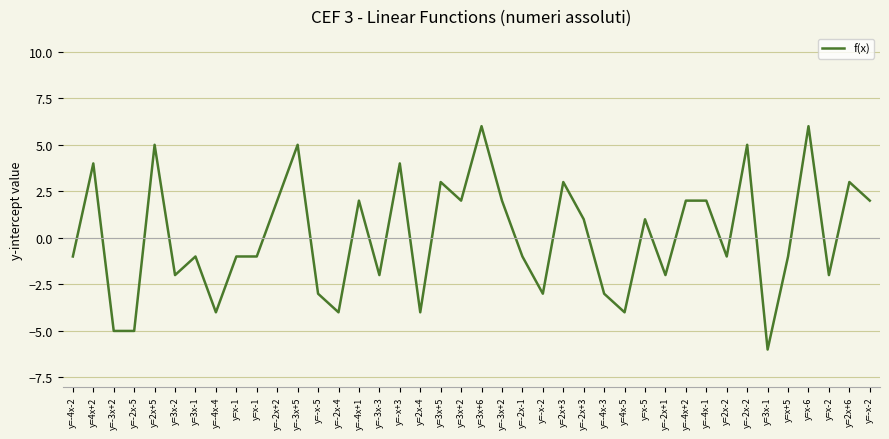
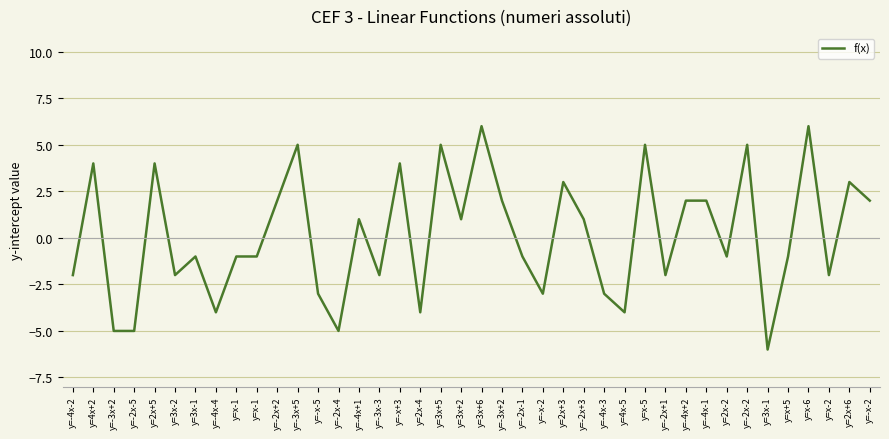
  {
-   "y=-4x-2": -1,
+   "y=-4x-2": -2,
    "y=4x+2": 4,
    "y=-2x-5": -5,
-   "y=2x+5": 5,
+   "y=2x+5": 4,
    "y=3x-2": -2,
    "y=-4x-4": -4,
    "y=-2x+2": 2,
    "y=-3x+5": 5,
    "y=-x-5": -3,
-   "y=-2x-4": -4,
-   "y=-4x+1": 2,
+   "y=-2x-4": -5,
+   "y=-4x+1": 1,
    "y=-3x-3": -2,
    "y=-x+3": 4,
    "y=2x-4": -4,
-   "y=3x+5": 3,
-   "y=3x+2": 2,
+   "y=3x+5": 5,
+   "y=3x+2": 1,
    "y=3x+6": 6,
    "y=-2x-1": -1,
    "y=2x+3": 3,
    "y=-2x+3": 1,
    "y=-4x-3": -3,
    "y=4x-5": -4,
-   "y=x-5": 1,
+   "y=x-5": 5,
    "y=-2x+1": -2,
    "y=-4x+2": 2,
    "y=-4x-1": 2,
    "y=2x-2": -1,
    "y=-2x-2": 5,
    "y=x+5": -1,
    "y=x-6": 6,
    "y=x-2": -2,
    "y=2x+6": 3
  }
